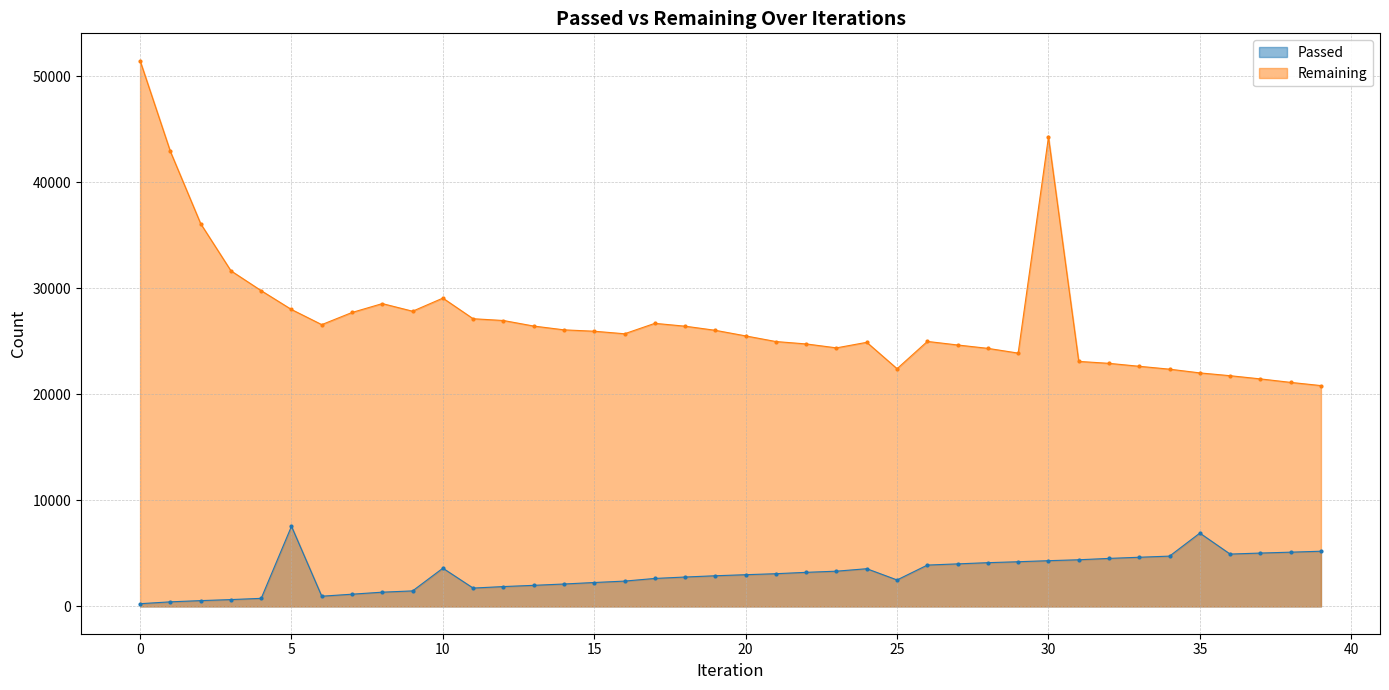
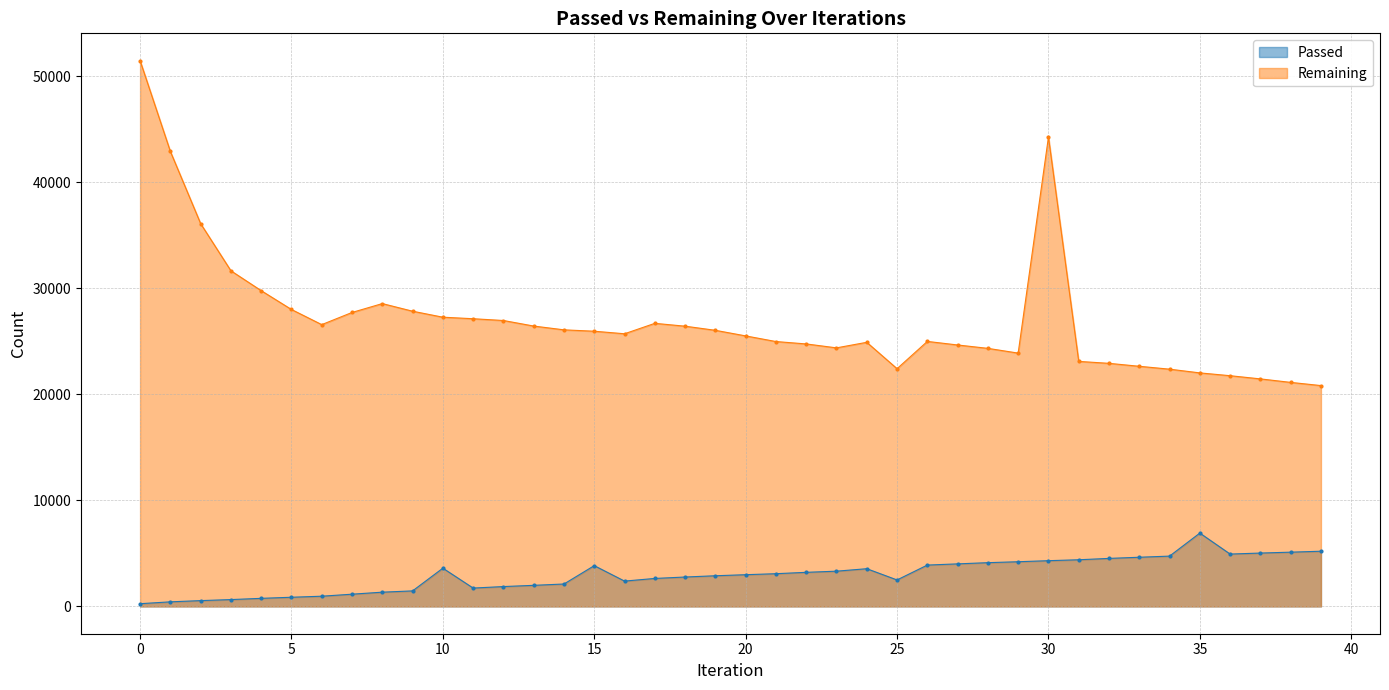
  {
    "Passed": {
      "0": 300,
-     "5": 7600,
+     "5": 900,
      "10": 3600,
-     "15": 2300,
+     "15": 3800,
      "20": 3000,
      "25": 2500,
      "30": 4300,
      "35": 6900
    },
    "Remaining": {
      "0": 51500,
      "5": 28000,
-     "10": 29100,
+     "10": 27300,
      "15": 26000,
      "20": 25500,
      "25": 22400,
      "30": 44300,
      "35": 22000
    }
  }
